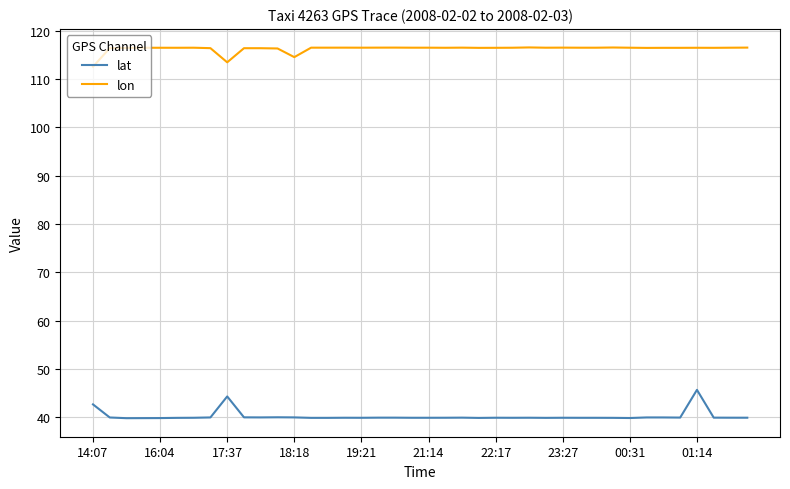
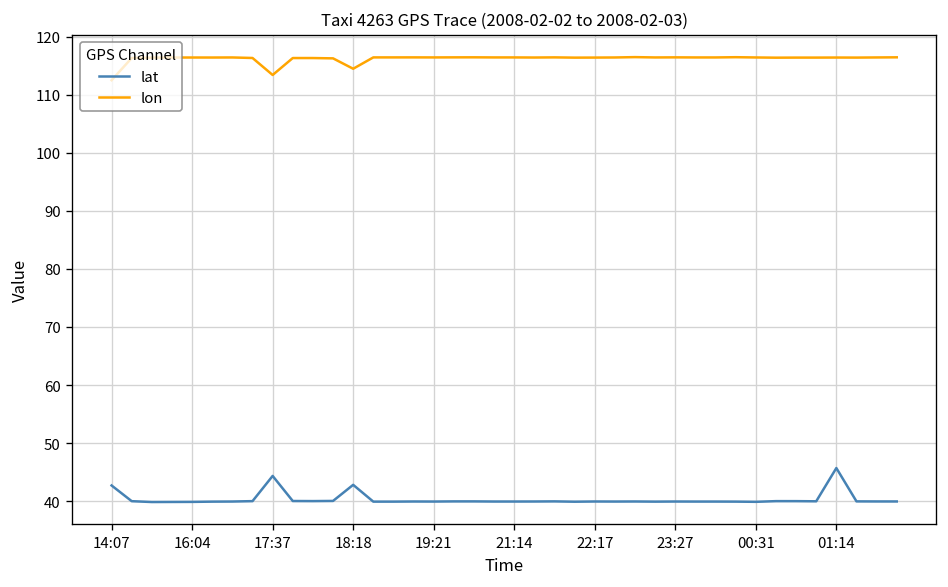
  {
    "lat": {
      "14:07": 43,
      "16:04": 40,
      "17:37": 44,
-     "18:18": 40,
+     "18:18": 43,
      "19:21": 40,
      "22:17": 40,
      "23:27": 40,
      "00:31": 40,
      "01:14": 46
    },
    "lon": {
      "16:04": 116,
      "17:37": 113,
      "18:18": 114,
      "19:21": 116,
      "22:17": 116,
      "23:27": 116,
      "00:31": 116,
      "01:14": 116
    }
  }
